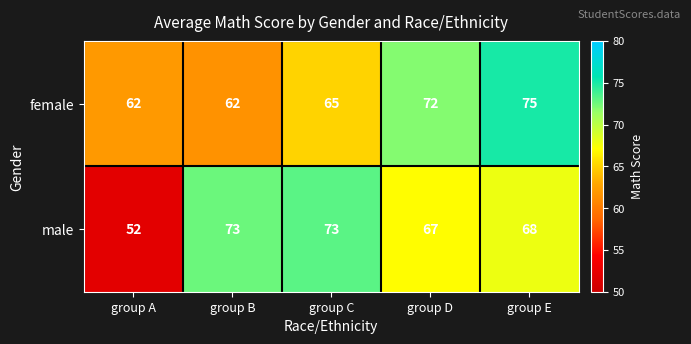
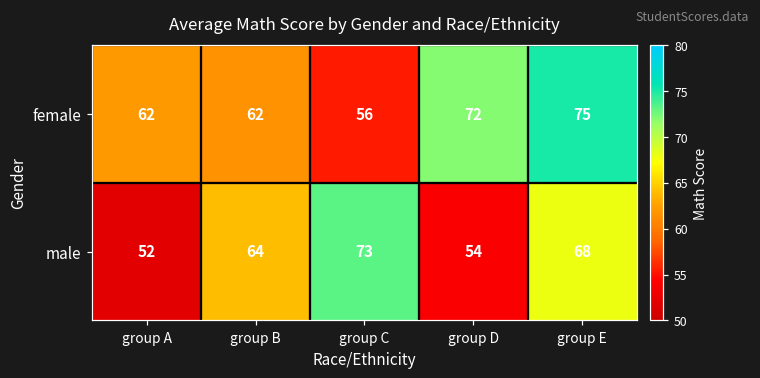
  {
    "female": {
      "group A": 62,
      "group B": 62,
-     "group C": 65,
+     "group C": 56,
      "group D": 72,
      "group E": 75
    },
    "male": {
      "group A": 52,
-     "group B": 73,
+     "group B": 64,
      "group C": 73,
-     "group D": 67,
+     "group D": 54,
      "group E": 68
    }
  }
